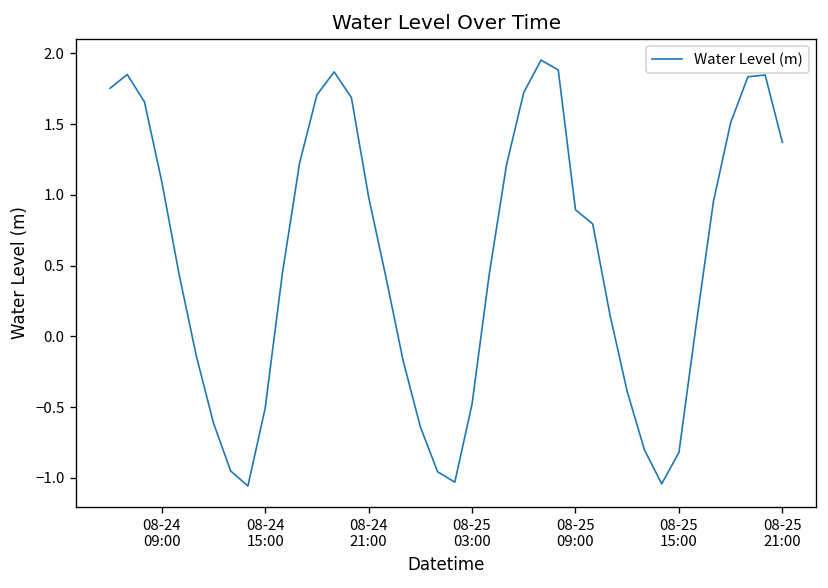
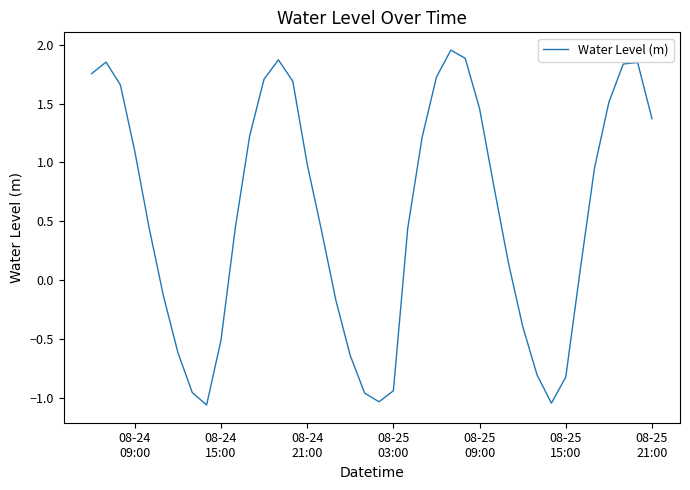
  {
    "08-24 09:00": 1.10,
    "08-24 15:00": -0.51,
    "08-24 21:00": 0.99,
-   "08-25 03:00": -0.48,
-   "08-25 09:00": 0.89,
+   "08-25 03:00": -0.94,
+   "08-25 09:00": 1.46,
    "08-25 15:00": -0.82,
    "08-25 21:00": 1.37
  }
